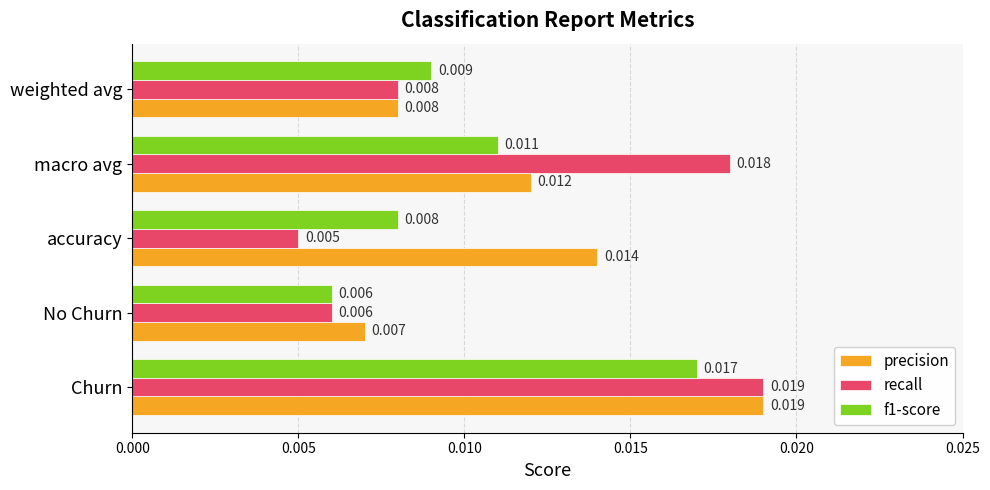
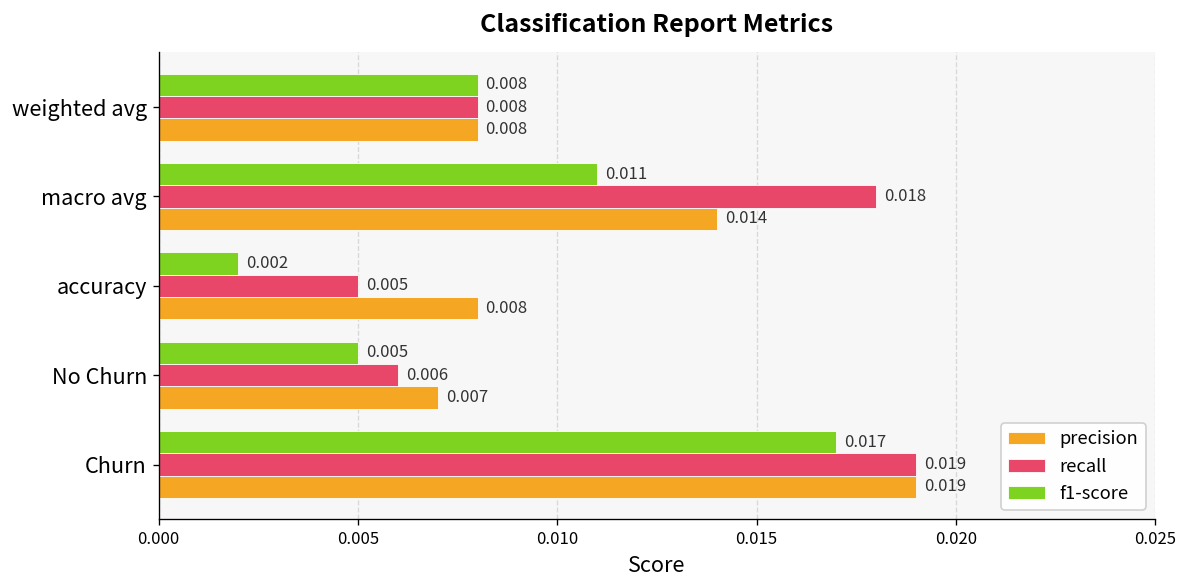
  {
    "precision": {
      "weighted avg": 0.008,
-     "macro avg": 0.012,
-     "accuracy": 0.014,
+     "macro avg": 0.014,
+     "accuracy": 0.008,
      "No Churn": 0.007,
      "Churn": 0.019
    },
    "recall": {
      "weighted avg": 0.008,
      "macro avg": 0.018,
      "accuracy": 0.005,
      "No Churn": 0.006,
      "Churn": 0.019
    },
    "f1-score": {
-     "weighted avg": 0.009,
+     "weighted avg": 0.008,
      "macro avg": 0.011,
-     "accuracy": 0.008,
-     "No Churn": 0.006,
+     "accuracy": 0.002,
+     "No Churn": 0.005,
      "Churn": 0.017
    }
  }
